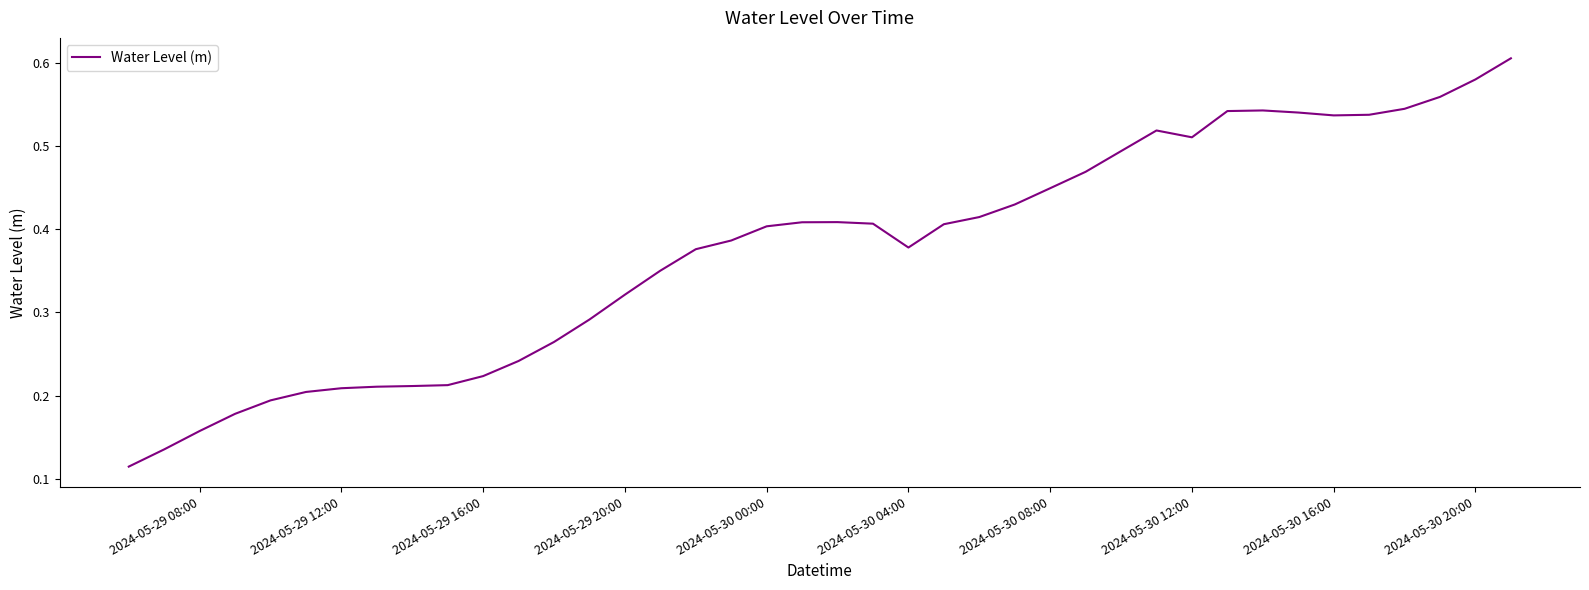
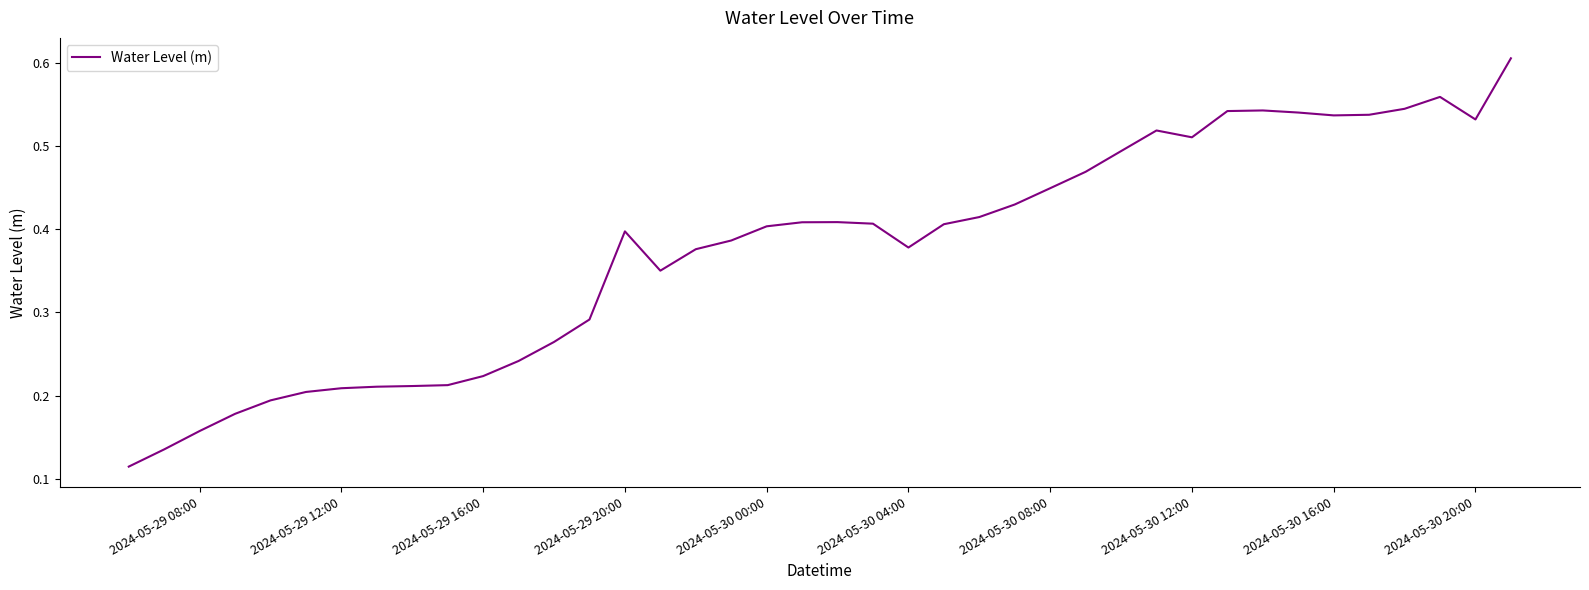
  {
    "2024-05-29 08:00": 0.16,
    "2024-05-29 12:00": 0.21,
    "2024-05-29 16:00": 0.22,
-   "2024-05-29 20:00": 0.32,
+   "2024-05-29 20:00": 0.40,
    "2024-05-30 00:00": 0.40,
    "2024-05-30 04:00": 0.38,
    "2024-05-30 08:00": 0.45,
    "2024-05-30 12:00": 0.51,
    "2024-05-30 16:00": 0.54,
-   "2024-05-30 20:00": 0.58
+   "2024-05-30 20:00": 0.53
  }
